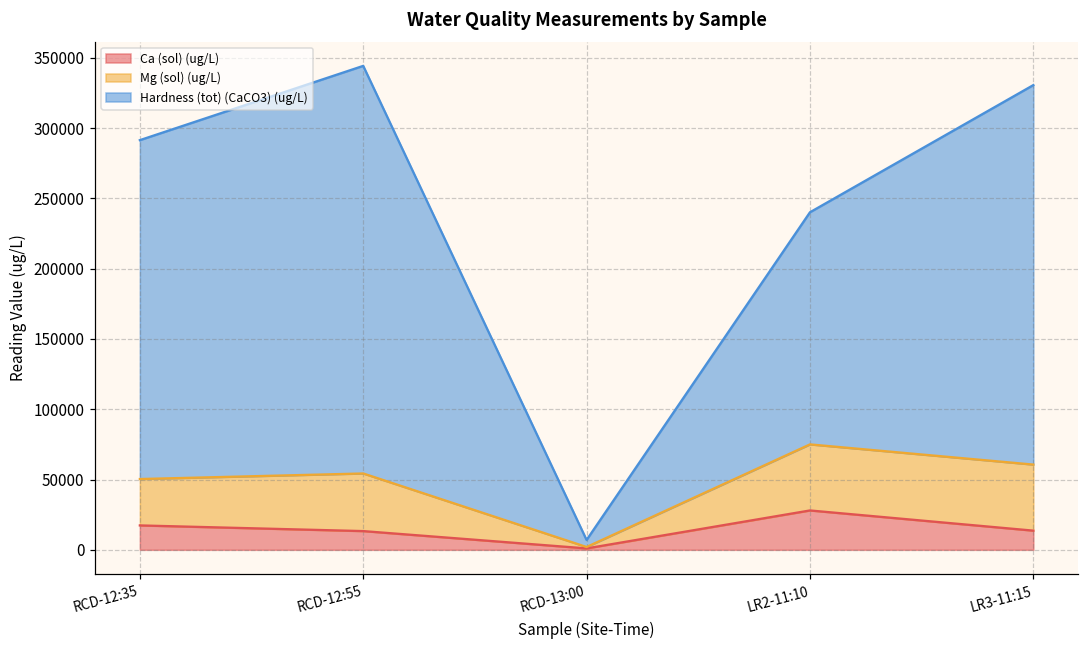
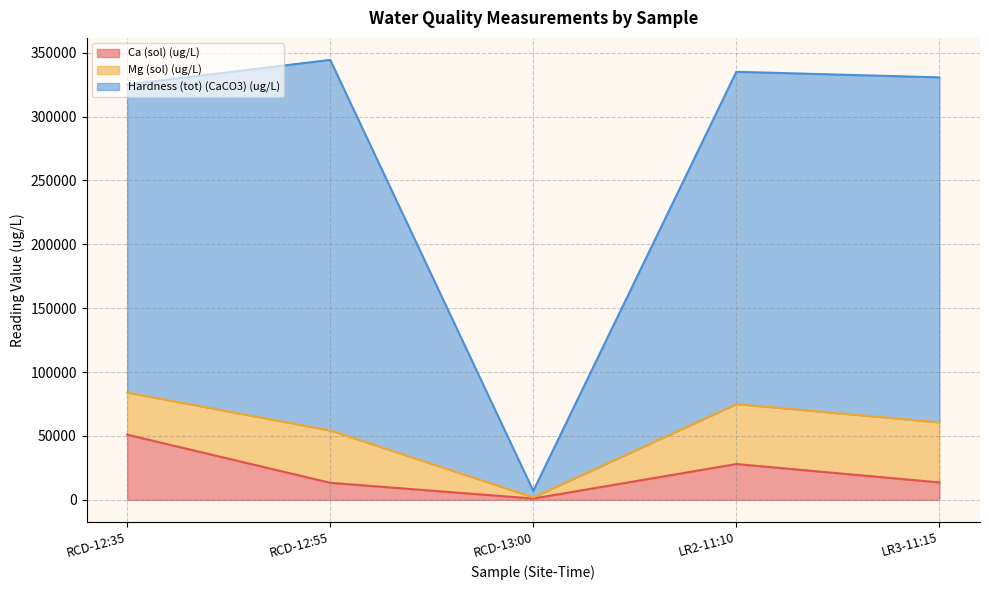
  {
    "Ca (sol) (ug/L)": {
-     "RCD-12:35": 17000,
+     "RCD-12:35": 51000,
      "RCD-12:55": 13000,
      "LR2-11:10": 28000,
      "LR3-11:15": 14000
    },
    "Mg (sol) (ug/L)": {
      "RCD-12:35": 33000,
      "RCD-12:55": 41000,
      "LR2-11:10": 47000,
      "LR3-11:15": 47000
    },
    "Hardness (tot) (CaCO3) (ug/L)": {
      "RCD-12:55": 290000,
      "RCD-13:00": 5000,
-     "LR2-11:10": 165000,
+     "LR2-11:10": 260000,
      "LR3-11:15": 270000
    }
  }
